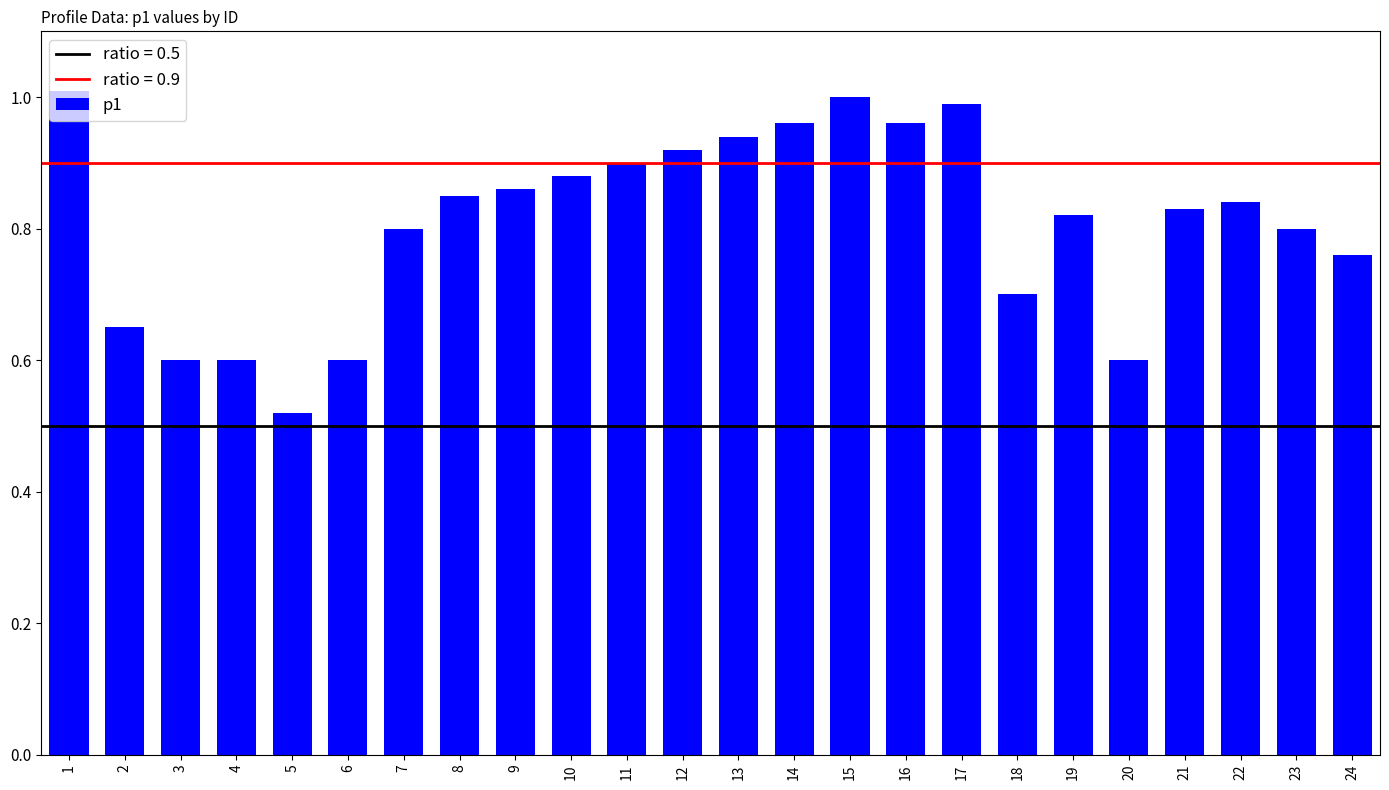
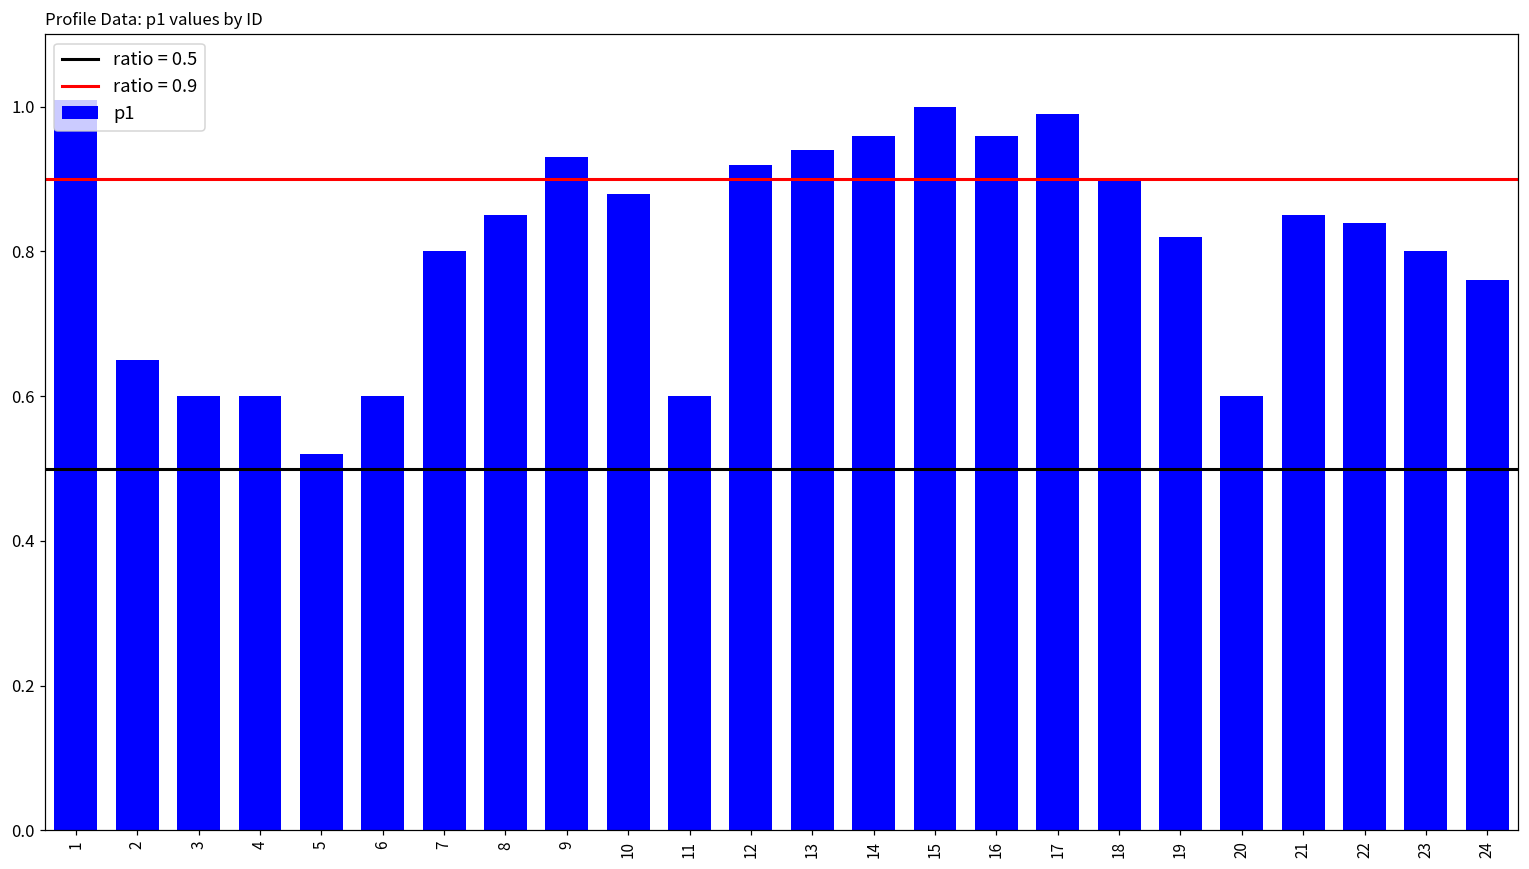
  {
    "2": 0.65,
    "3": 0.60,
    "4": 0.60,
    "5": 0.52,
    "6": 0.60,
    "7": 0.80,
    "8": 0.85,
-   "9": 0.86,
+   "9": 0.93,
    "10": 0.88,
-   "11": 0.9,
+   "11": 0.6,
    "12": 0.92,
    "13": 0.94,
    "14": 0.96,
    "15": 1.00,
    "16": 0.96,
    "17": 0.99,
-   "18": 0.7,
+   "18": 0.9,
    "19": 0.82,
    "20": 0.60,
-   "21": 0.83,
+   "21": 0.85,
    "22": 0.84,
    "23": 0.80,
    "24": 0.76
  }
